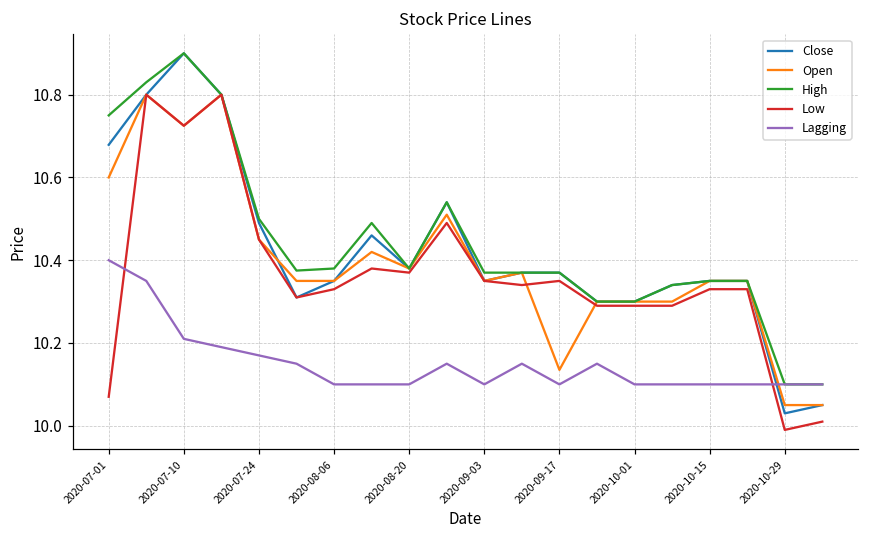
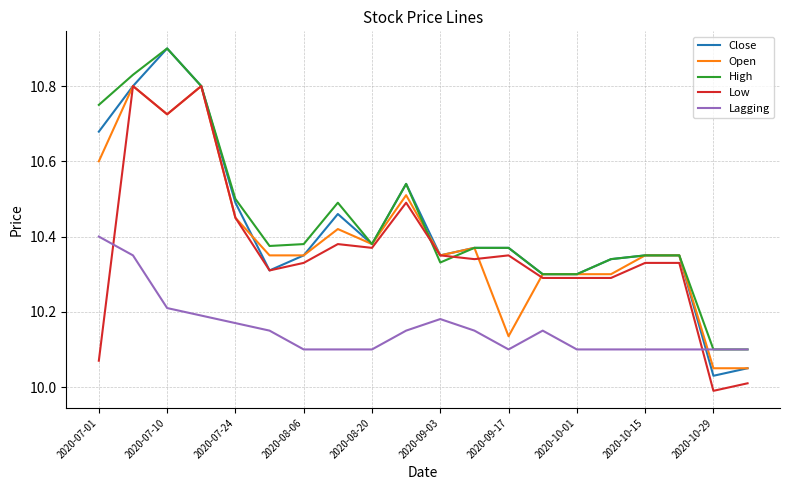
  {
    "Close": {
      "2020-07-01": 10.68,
      "2020-07-24": 10.49,
      "2020-10-29": 10.03
    },
    "Open": {
      "2020-07-01": 10.60,
      "2020-09-17": 10.14,
      "2020-10-29": 10.05
    },
    "High": {
      "2020-07-01": 10.75,
      "2020-07-24": 10.50,
      "2020-08-06": 10.38,
-     "2020-09-03": 10.37
+     "2020-09-03": 10.33
    },
    "Low": {
      "2020-07-01": 10.07,
      "2020-08-06": 10.33,
      "2020-08-20": 10.37,
      "2020-09-17": 10.35,
      "2020-10-01": 10.29,
      "2020-10-15": 10.33,
      "2020-10-29": 9.99
    },
    "Lagging": {
      "2020-07-01": 10.40,
      "2020-07-10": 10.21,
      "2020-07-24": 10.17,
      "2020-08-06": 10.10,
      "2020-08-20": 10.10,
-     "2020-09-03": 10.10,
+     "2020-09-03": 10.18,
      "2020-09-17": 10.10,
      "2020-10-01": 10.10,
      "2020-10-15": 10.10
    }
  }
